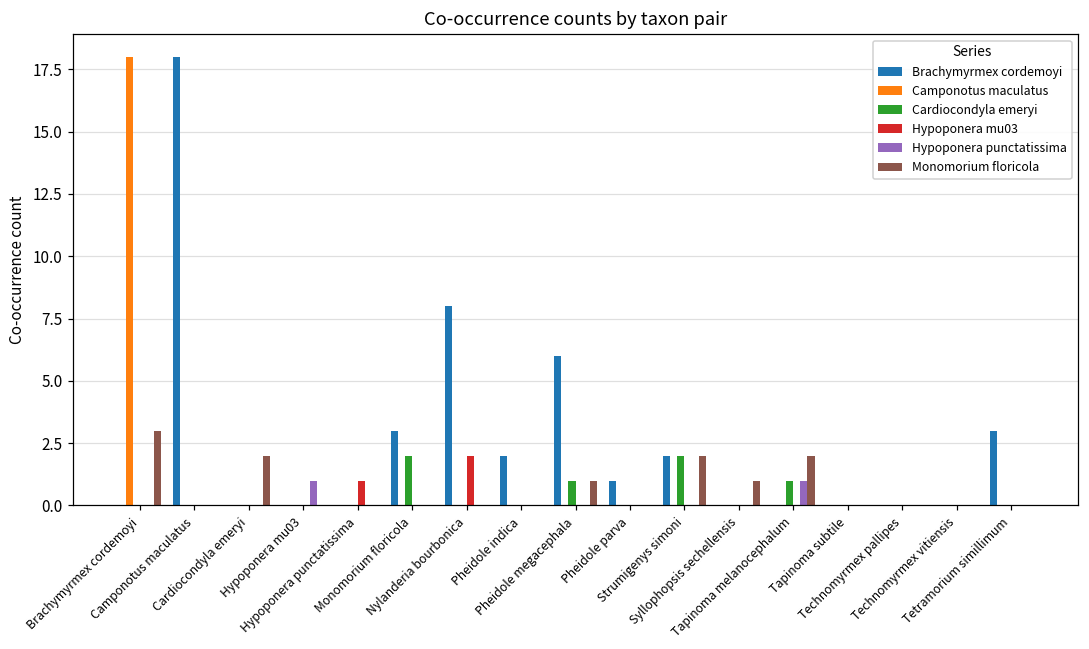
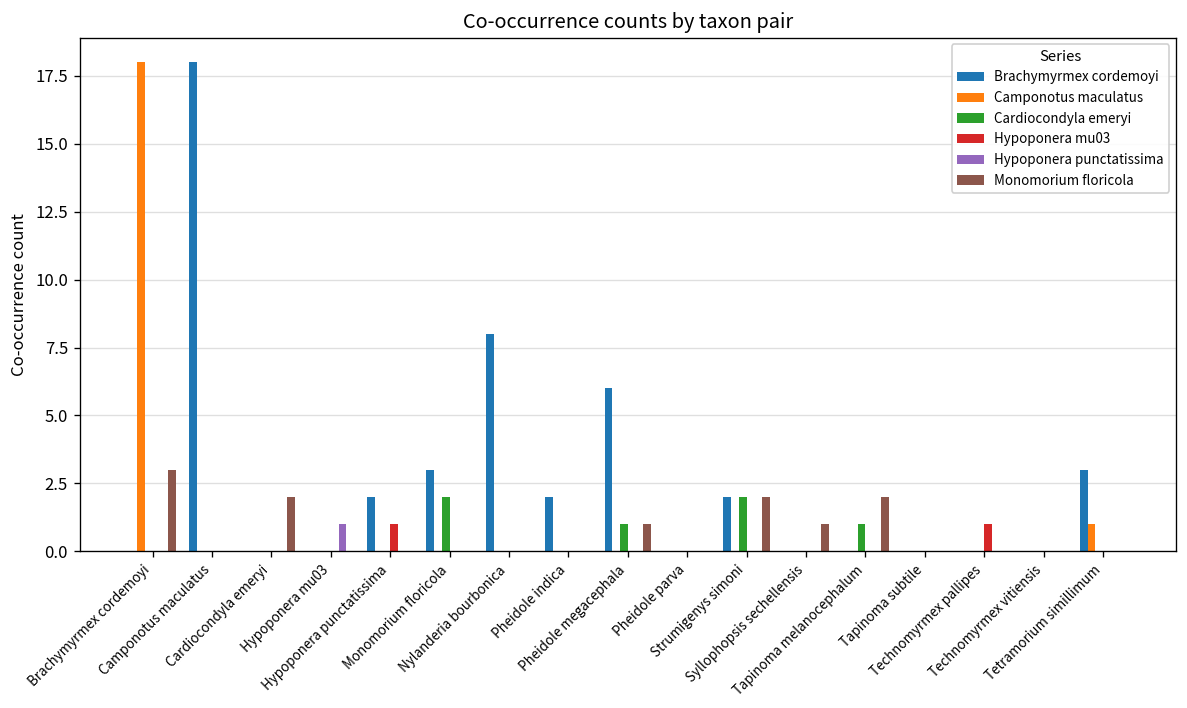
  {
    "Brachymyrmex cordemoyi": {
      "Brachymyrmex cordemoyi": 0,
      "Camponotus maculatus": 18,
      "Cardiocondyla emeryi": 0,
      "Hypoponera mu03": 0,
-     "Hypoponera punctatissima": 0,
+     "Hypoponera punctatissima": 2,
      "Monomorium floricola": 3,
      "Nylanderia bourbonica": 8,
      "Pheidole indica": 2,
      "Pheidole megacephala": 6,
-     "Pheidole parva": 1,
+     "Pheidole parva": 0,
      "Strumigenys simoni": 2,
      "Syllophopsis sechellensis": 0,
      "Tapinoma melanocephalum": 0,
      "Tapinoma subtile": 0,
      "Technomyrmex pallipes": 0,
      "Technomyrmex vitiensis": 0,
      "Tetramorium simillimum": 3
    },
    "Camponotus maculatus": {
      "Brachymyrmex cordemoyi": 18,
      "Camponotus maculatus": 0,
      "Cardiocondyla emeryi": 0,
      "Hypoponera mu03": 0,
      "Hypoponera punctatissima": 0,
      "Monomorium floricola": 0,
      "Nylanderia bourbonica": 0,
      "Pheidole indica": 0,
      "Pheidole megacephala": 0,
      "Pheidole parva": 0,
      "Strumigenys simoni": 0,
      "Syllophopsis sechellensis": 0,
      "Tapinoma melanocephalum": 0,
      "Tapinoma subtile": 0,
      "Technomyrmex pallipes": 0,
      "Technomyrmex vitiensis": 0,
-     "Tetramorium simillimum": 0
+     "Tetramorium simillimum": 1
    },
    "Cardiocondyla emeryi": {
      "Brachymyrmex cordemoyi": 0,
      "Camponotus maculatus": 0,
      "Cardiocondyla emeryi": 0,
      "Hypoponera mu03": 0,
      "Hypoponera punctatissima": 0,
      "Monomorium floricola": 2,
      "Nylanderia bourbonica": 0,
      "Pheidole indica": 0,
      "Pheidole megacephala": 1,
      "Pheidole parva": 0,
      "Strumigenys simoni": 2,
      "Syllophopsis sechellensis": 0,
      "Tapinoma melanocephalum": 1,
      "Tapinoma subtile": 0,
      "Technomyrmex pallipes": 0,
      "Technomyrmex vitiensis": 0,
      "Tetramorium simillimum": 0
    },
    "Hypoponera mu03": {
      "Brachymyrmex cordemoyi": 0,
      "Camponotus maculatus": 0,
      "Cardiocondyla emeryi": 0,
      "Hypoponera mu03": 0,
      "Hypoponera punctatissima": 1,
      "Monomorium floricola": 0,
-     "Nylanderia bourbonica": 2,
+     "Nylanderia bourbonica": 0,
      "Pheidole indica": 0,
      "Pheidole megacephala": 0,
      "Pheidole parva": 0,
      "Strumigenys simoni": 0,
      "Syllophopsis sechellensis": 0,
      "Tapinoma melanocephalum": 0,
      "Tapinoma subtile": 0,
-     "Technomyrmex pallipes": 0,
+     "Technomyrmex pallipes": 1,
      "Technomyrmex vitiensis": 0,
      "Tetramorium simillimum": 0
    },
    "Hypoponera punctatissima": {
      "Brachymyrmex cordemoyi": 0,
      "Camponotus maculatus": 0,
      "Cardiocondyla emeryi": 0,
      "Hypoponera mu03": 1,
      "Hypoponera punctatissima": 0,
      "Monomorium floricola": 0,
      "Nylanderia bourbonica": 0,
      "Pheidole indica": 0,
      "Pheidole megacephala": 0,
      "Pheidole parva": 0,
      "Strumigenys simoni": 0,
      "Syllophopsis sechellensis": 0,
-     "Tapinoma melanocephalum": 1,
+     "Tapinoma melanocephalum": 0,
      "Tapinoma subtile": 0,
      "Technomyrmex pallipes": 0,
      "Technomyrmex vitiensis": 0,
      "Tetramorium simillimum": 0
    },
    "Monomorium floricola": {
      "Brachymyrmex cordemoyi": 3,
      "Camponotus maculatus": 0,
      "Cardiocondyla emeryi": 2,
      "Hypoponera mu03": 0,
      "Hypoponera punctatissima": 0,
      "Monomorium floricola": 0,
      "Nylanderia bourbonica": 0,
      "Pheidole indica": 0,
      "Pheidole megacephala": 1,
      "Pheidole parva": 0,
      "Strumigenys simoni": 2,
      "Syllophopsis sechellensis": 1,
      "Tapinoma melanocephalum": 2,
      "Tapinoma subtile": 0,
      "Technomyrmex pallipes": 0,
      "Technomyrmex vitiensis": 0,
      "Tetramorium simillimum": 0
    }
  }
